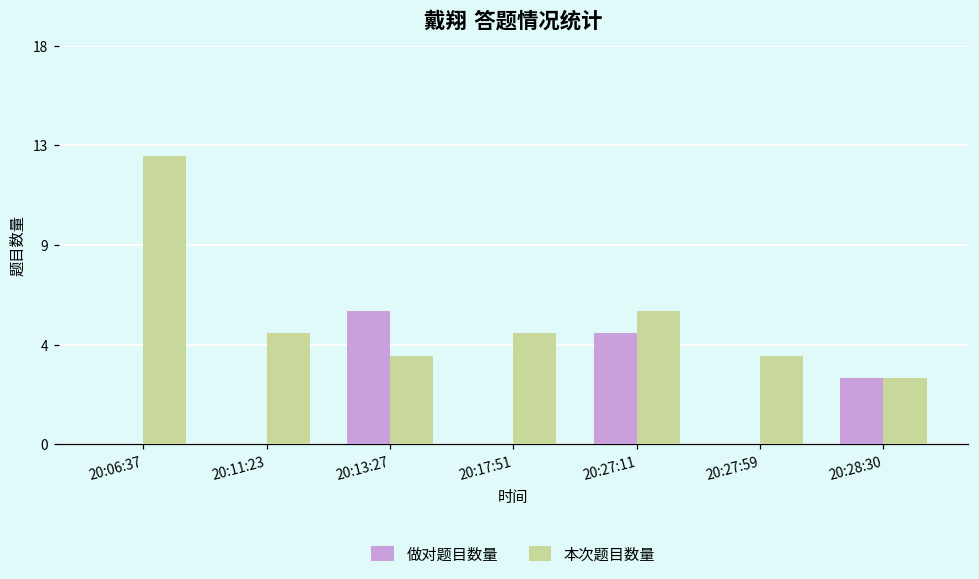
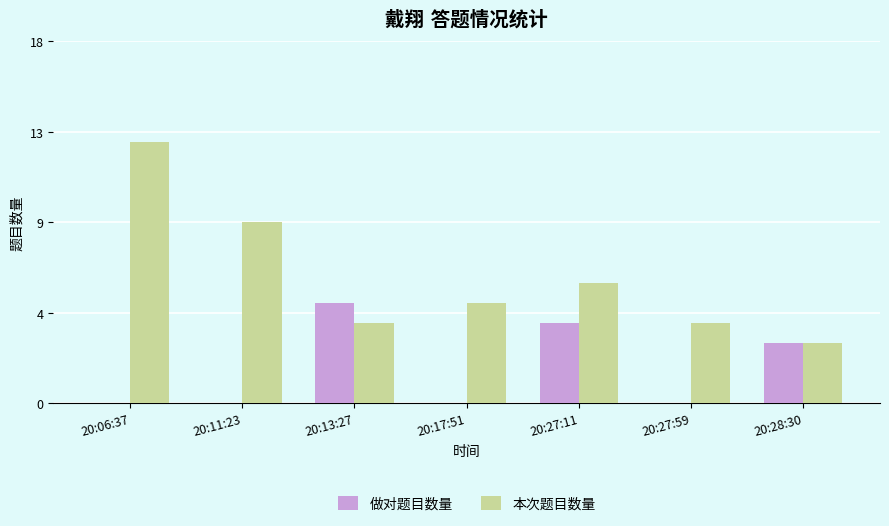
  {
    "做对题目数量": {
      "20:06:37": 0,
      "20:11:23": 0,
-     "20:13:27": 6,
+     "20:13:27": 5,
      "20:17:51": 0,
-     "20:27:11": 5,
+     "20:27:11": 4,
      "20:27:59": 0,
      "20:28:30": 3
    },
    "本次题目数量": {
      "20:06:37": 13,
-     "20:11:23": 5,
+     "20:11:23": 9,
      "20:13:27": 4,
      "20:17:51": 5,
      "20:27:11": 6,
      "20:27:59": 4,
      "20:28:30": 3
    }
  }
